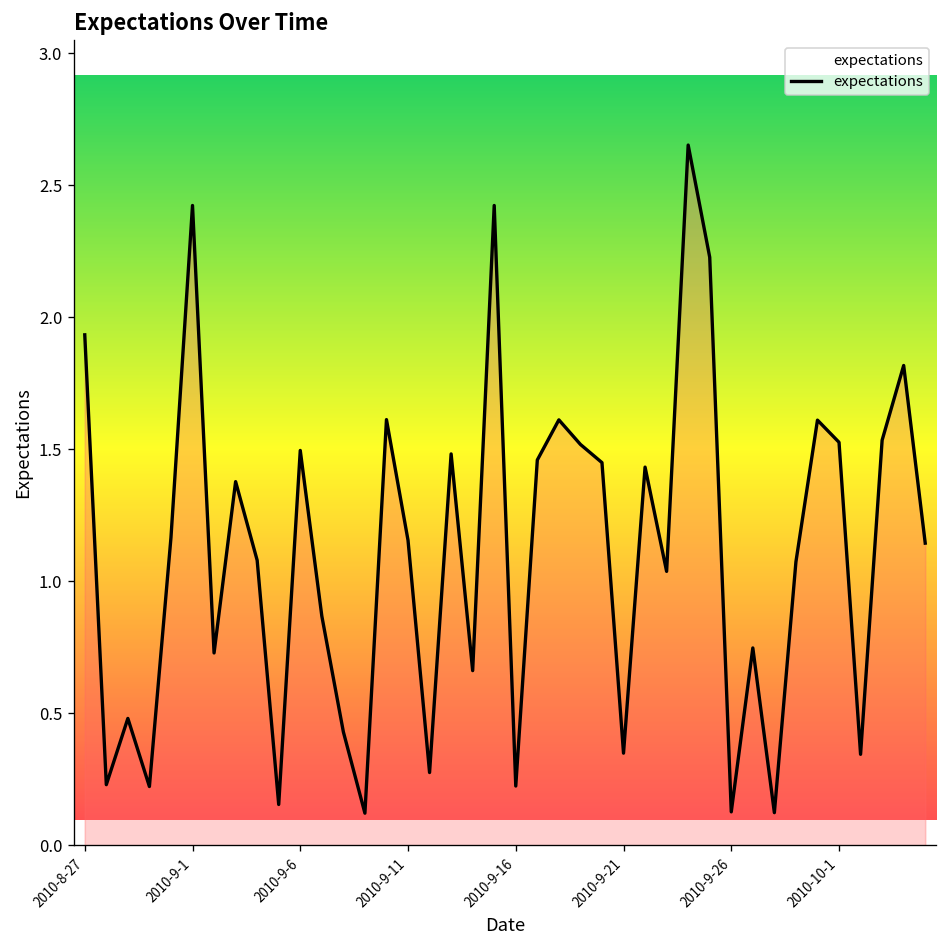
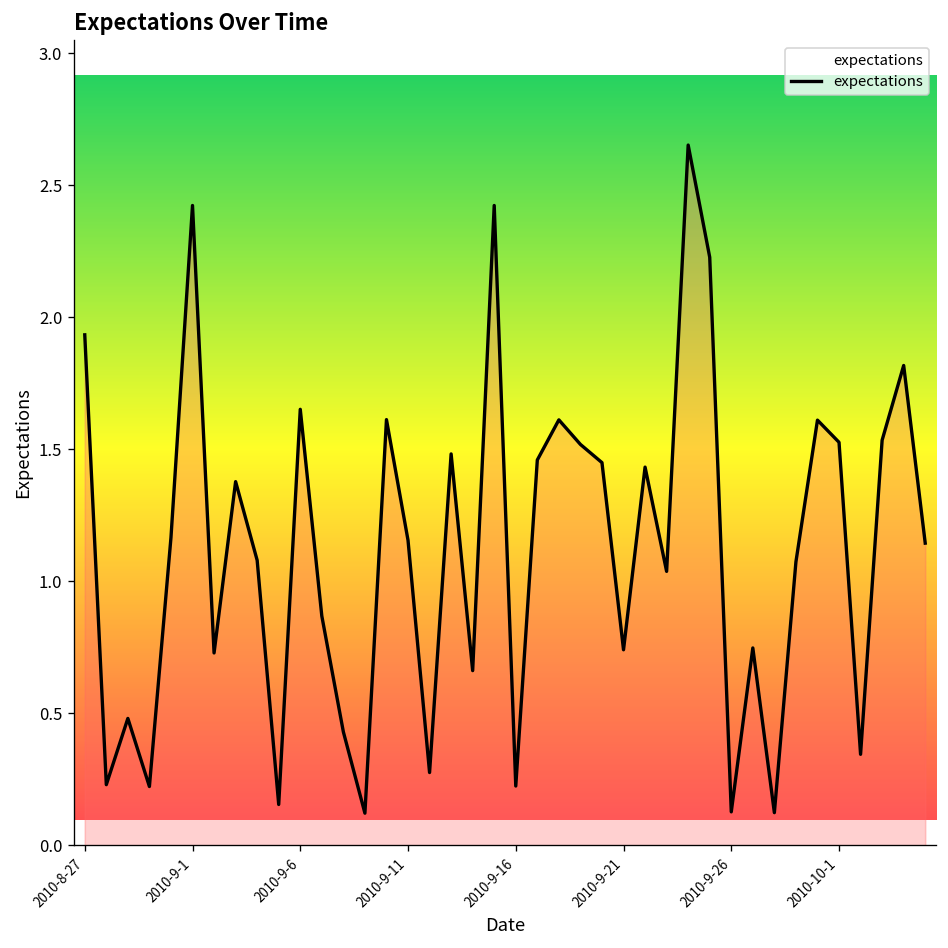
  {
    "2010-8-27": 1.93,
    "2010-9-1": 2.42,
-   "2010-9-6": 1.50,
+   "2010-9-6": 1.65,
    "2010-9-11": 1.16,
    "2010-9-16": 0.22,
-   "2010-9-21": 0.35,
+   "2010-9-21": 0.74,
    "2010-9-26": 0.13,
    "2010-10-1": 1.53
  }
